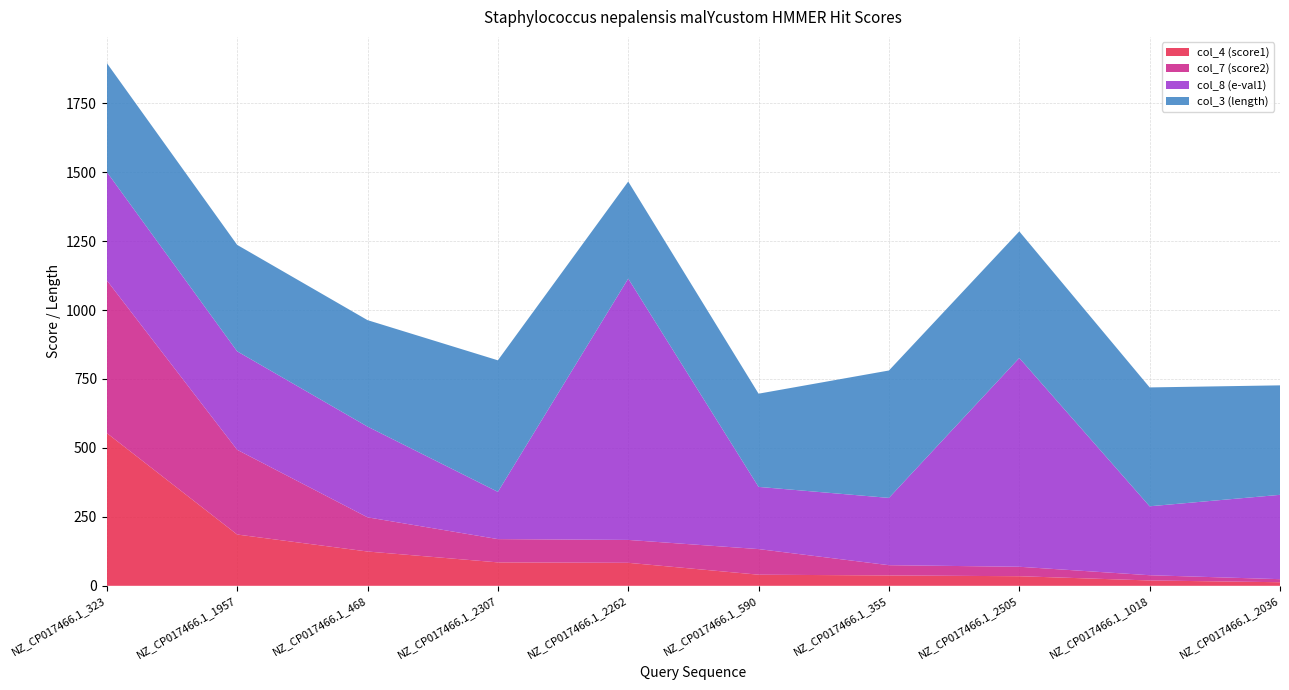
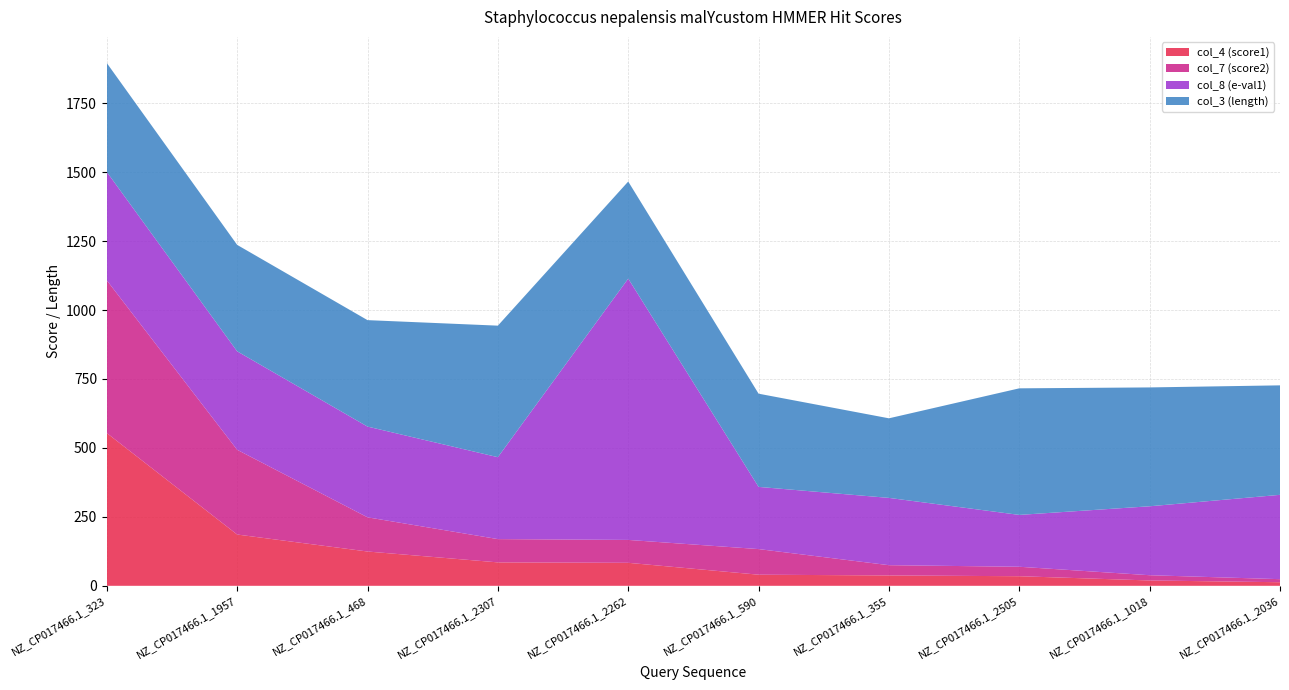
  {
    "col_4 (score1)": {
      "NZ_CP017466.1_323": 550,
      "NZ_CP017466.1_1957": 190,
      "NZ_CP017466.1_468": 120,
      "NZ_CP017466.1_2307": 90,
      "NZ_CP017466.1_2262": 80,
      "NZ_CP017466.1_590": 40,
      "NZ_CP017466.1_355": 40,
      "NZ_CP017466.1_2505": 30,
      "NZ_CP017466.1_1018": 20,
      "NZ_CP017466.1_2036": 10
    },
    "col_7 (score2)": {
      "NZ_CP017466.1_323": 550,
      "NZ_CP017466.1_1957": 310,
      "NZ_CP017466.1_468": 120,
      "NZ_CP017466.1_2307": 80,
      "NZ_CP017466.1_2262": 80,
      "NZ_CP017466.1_590": 90,
      "NZ_CP017466.1_355": 40,
      "NZ_CP017466.1_2505": 30,
      "NZ_CP017466.1_1018": 20,
      "NZ_CP017466.1_2036": 10
    },
    "col_8 (e-val1)": {
      "NZ_CP017466.1_323": 390,
      "NZ_CP017466.1_1957": 360,
      "NZ_CP017466.1_468": 330,
-     "NZ_CP017466.1_2307": 170,
+     "NZ_CP017466.1_2307": 300,
      "NZ_CP017466.1_2262": 950,
      "NZ_CP017466.1_590": 230,
      "NZ_CP017466.1_355": 240,
-     "NZ_CP017466.1_2505": 760,
+     "NZ_CP017466.1_2505": 190,
      "NZ_CP017466.1_1018": 250,
      "NZ_CP017466.1_2036": 310
    },
    "col_3 (length)": {
      "NZ_CP017466.1_323": 400,
      "NZ_CP017466.1_1957": 390,
      "NZ_CP017466.1_468": 390,
      "NZ_CP017466.1_2307": 480,
      "NZ_CP017466.1_2262": 350,
      "NZ_CP017466.1_590": 340,
-     "NZ_CP017466.1_355": 460,
+     "NZ_CP017466.1_355": 290,
      "NZ_CP017466.1_2505": 460,
      "NZ_CP017466.1_1018": 430,
      "NZ_CP017466.1_2036": 400
    }
  }
